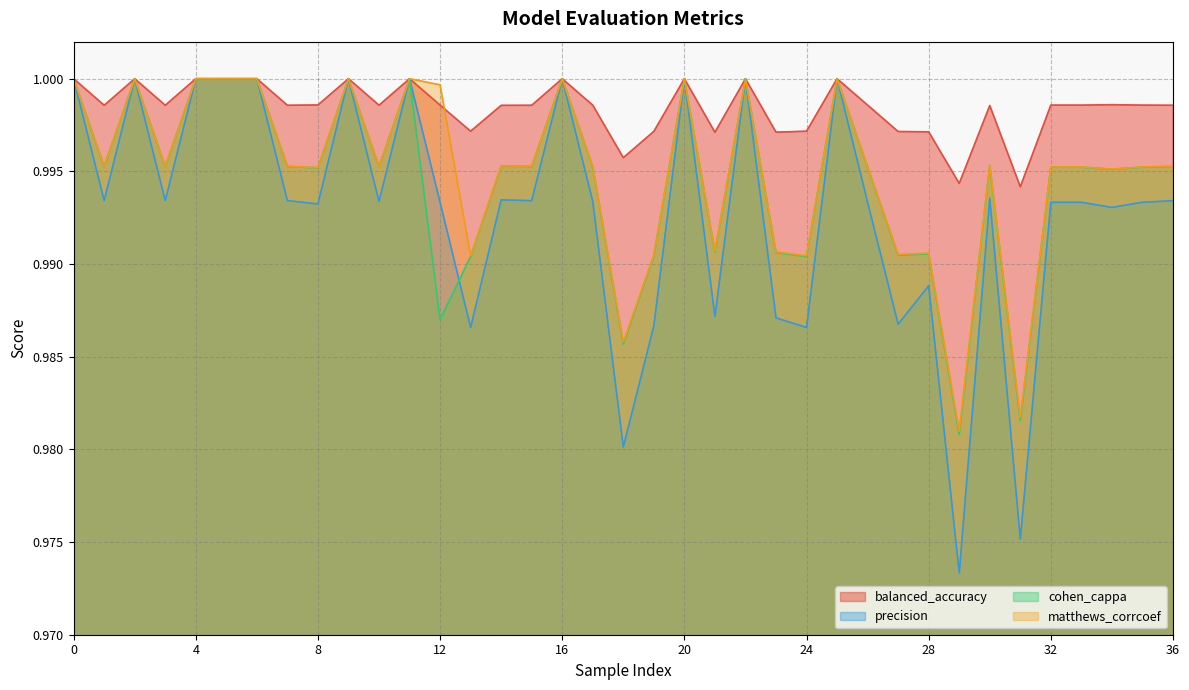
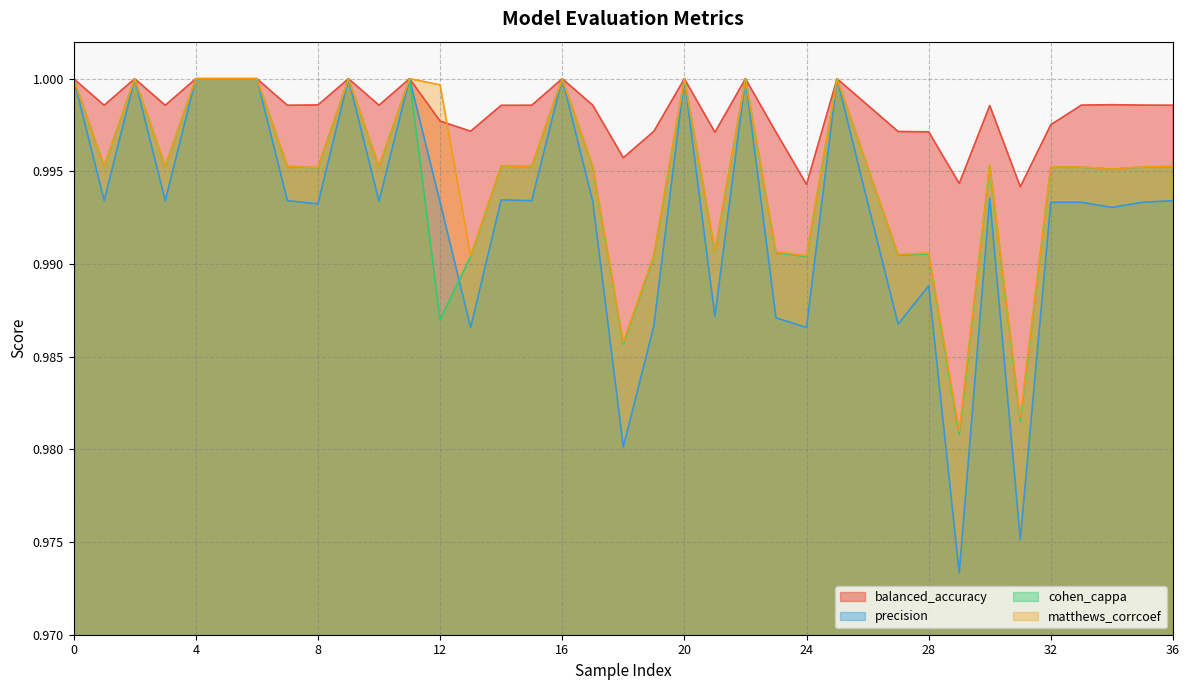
  {
    "balanced_accuracy": {
      "8": 0.9986,
-     "12": 0.9986,
-     "24": 0.9972,
+     "12": 0.9977,
+     "24": 0.9943,
      "28": 0.9971,
-     "32": 0.9986,
+     "32": 0.9975,
      "36": 0.9986
    },
    "precision": {
      "8": 0.9932,
      "12": 0.9933,
      "24": 0.9866,
      "28": 0.9888,
      "32": 0.9933,
      "36": 0.9934
    },
    "cohen_cappa": {
      "12": 0.9870
    },
    "matthews_corrcoef": {
      "12": 0.9997
    }
  }
